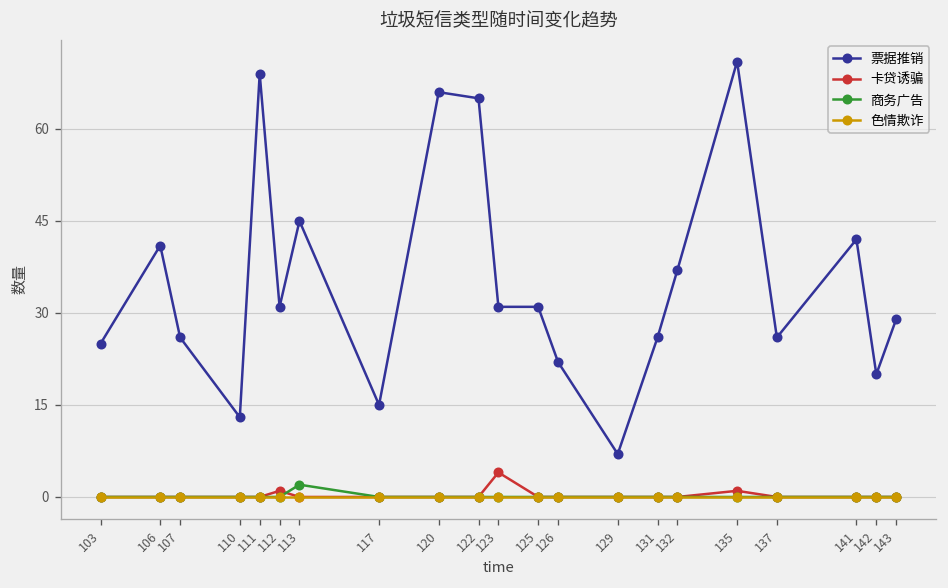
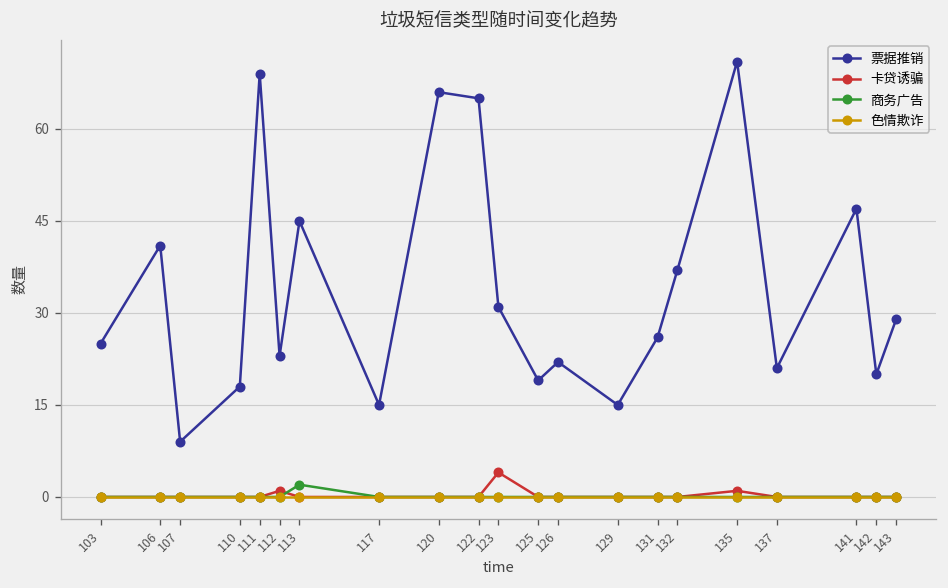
  {
    "票据推销": {
      "103": 25,
      "106": 41,
-     "107": 26,
-     "110": 13,
+     "107": 9,
+     "110": 18,
      "111": 69,
-     "112": 31,
+     "112": 23,
      "113": 45,
      "117": 15,
      "120": 66,
      "122": 65,
      "123": 31,
-     "125": 31,
+     "125": 19,
      "126": 22,
-     "129": 7,
+     "129": 15,
      "131": 26,
      "132": 37,
      "135": 71,
-     "137": 26,
-     "141": 42,
+     "137": 21,
+     "141": 47,
      "142": 20,
      "143": 29
    },
    "卡贷诱骗": {
      "112": 1,
      "123": 4,
      "135": 1
    },
    "商务广告": {
      "113": 2
    }
  }
